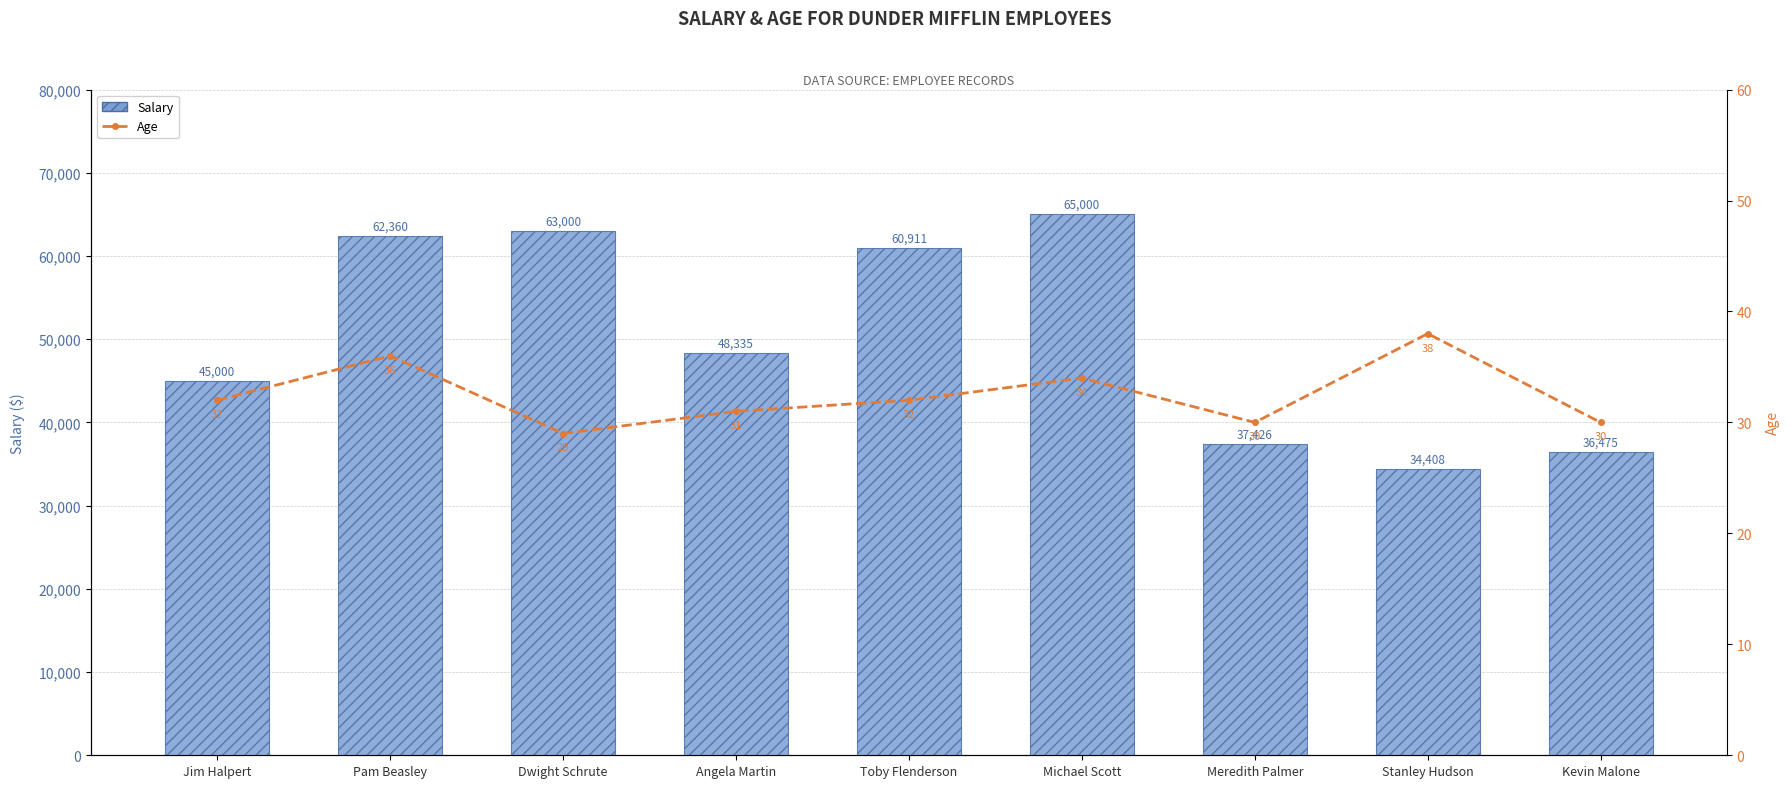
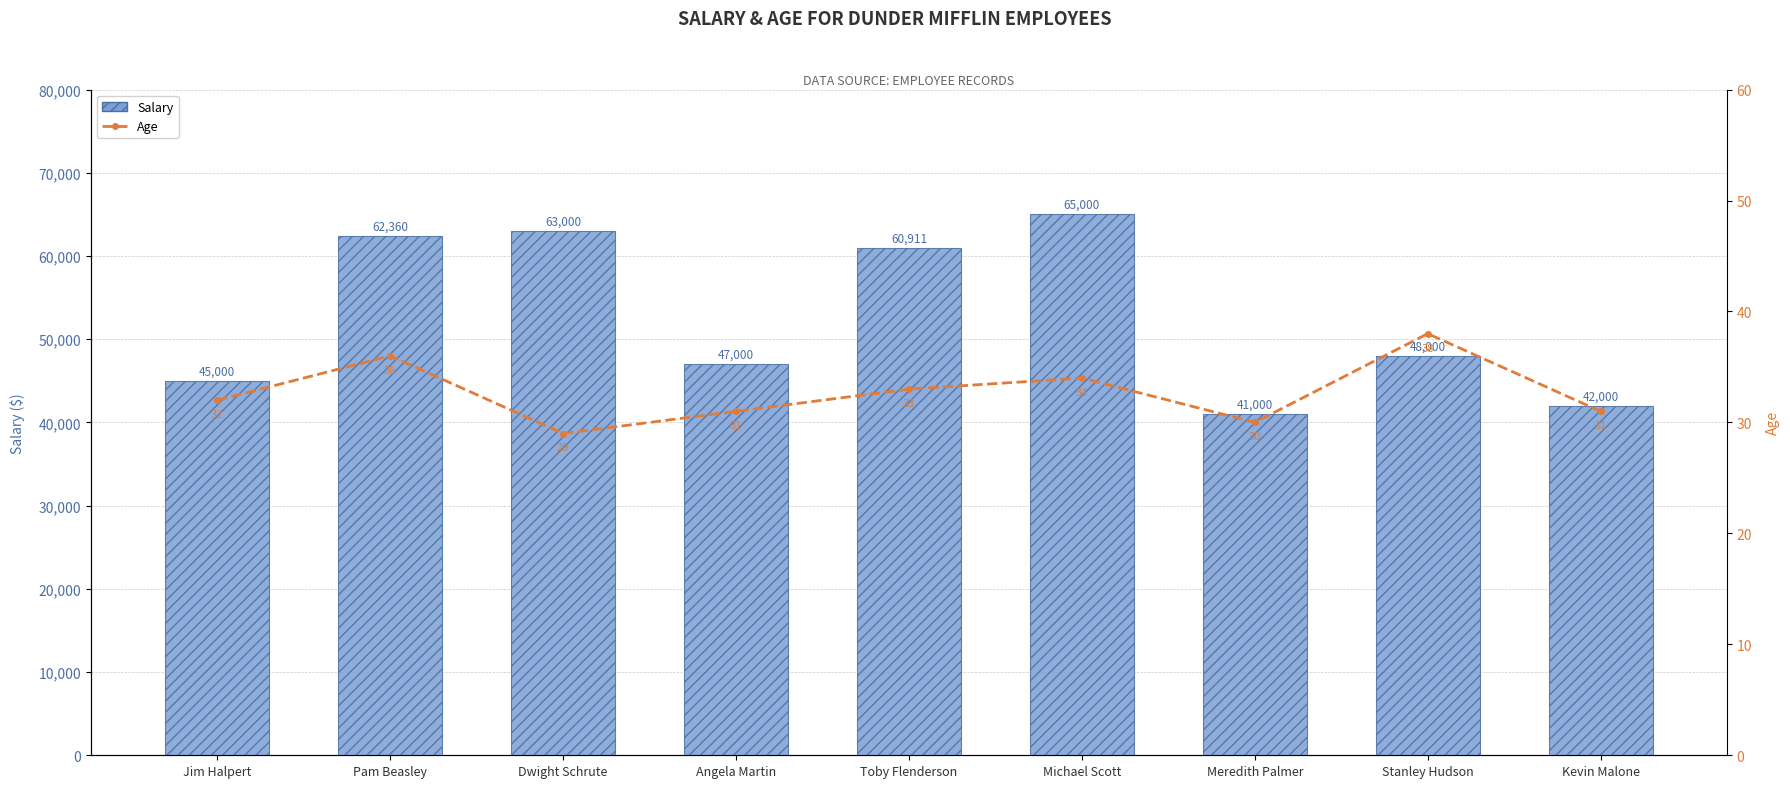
  {
    "Salary": {
      "Jim Halpert": "45,000",
      "Pam Beasley": "62,360",
      "Dwight Schrute": "63,000",
-     "Angela Martin": "48,335",
+     "Angela Martin": "47,000",
      "Toby Flenderson": "60,911",
      "Michael Scott": "65,000",
-     "Meredith Palmer": "37,426",
-     "Stanley Hudson": "34,408",
-     "Kevin Malone": "36,475"
+     "Meredith Palmer": "41,000",
+     "Stanley Hudson": "48,000",
+     "Kevin Malone": "42,000"
    },
    "Age": {
      "Jim Halpert": "32",
      "Pam Beasley": "36",
      "Dwight Schrute": "29",
      "Angela Martin": "31",
-     "Toby Flenderson": "32",
+     "Toby Flenderson": "33",
      "Michael Scott": "34",
      "Meredith Palmer": "30",
-     "Kevin Malone": "30"
+     "Kevin Malone": "31"
    }
  }
